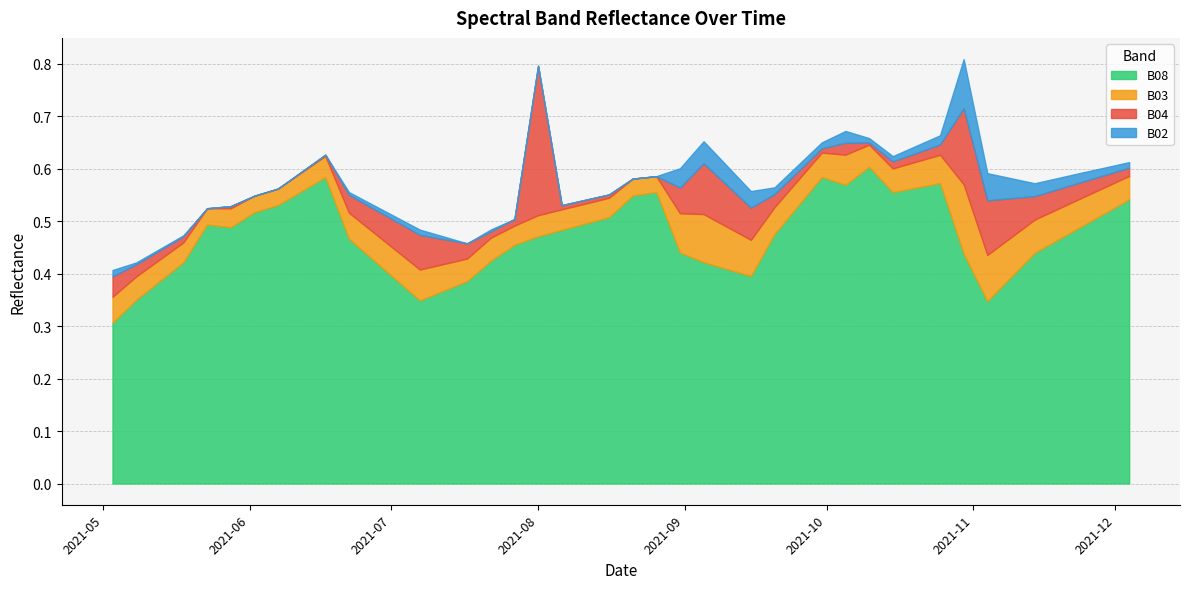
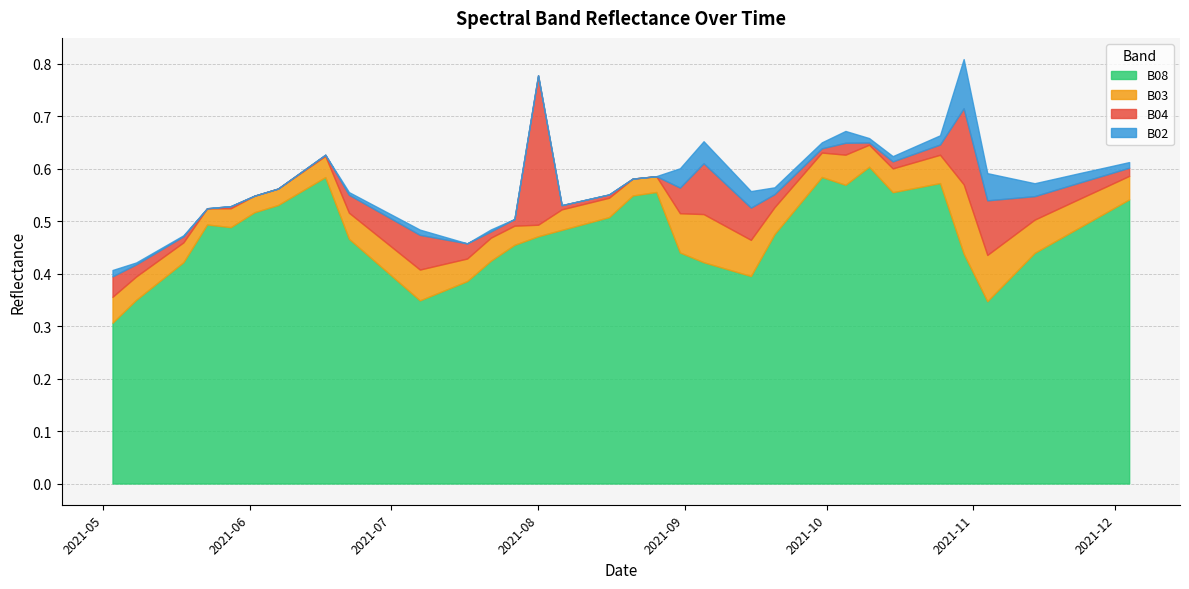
  {
    "B08": {
      "2021-08": 0.47
    },
    "B03": {
-     "2021-08": 0.04
+     "2021-08": 0.02
    }
  }
